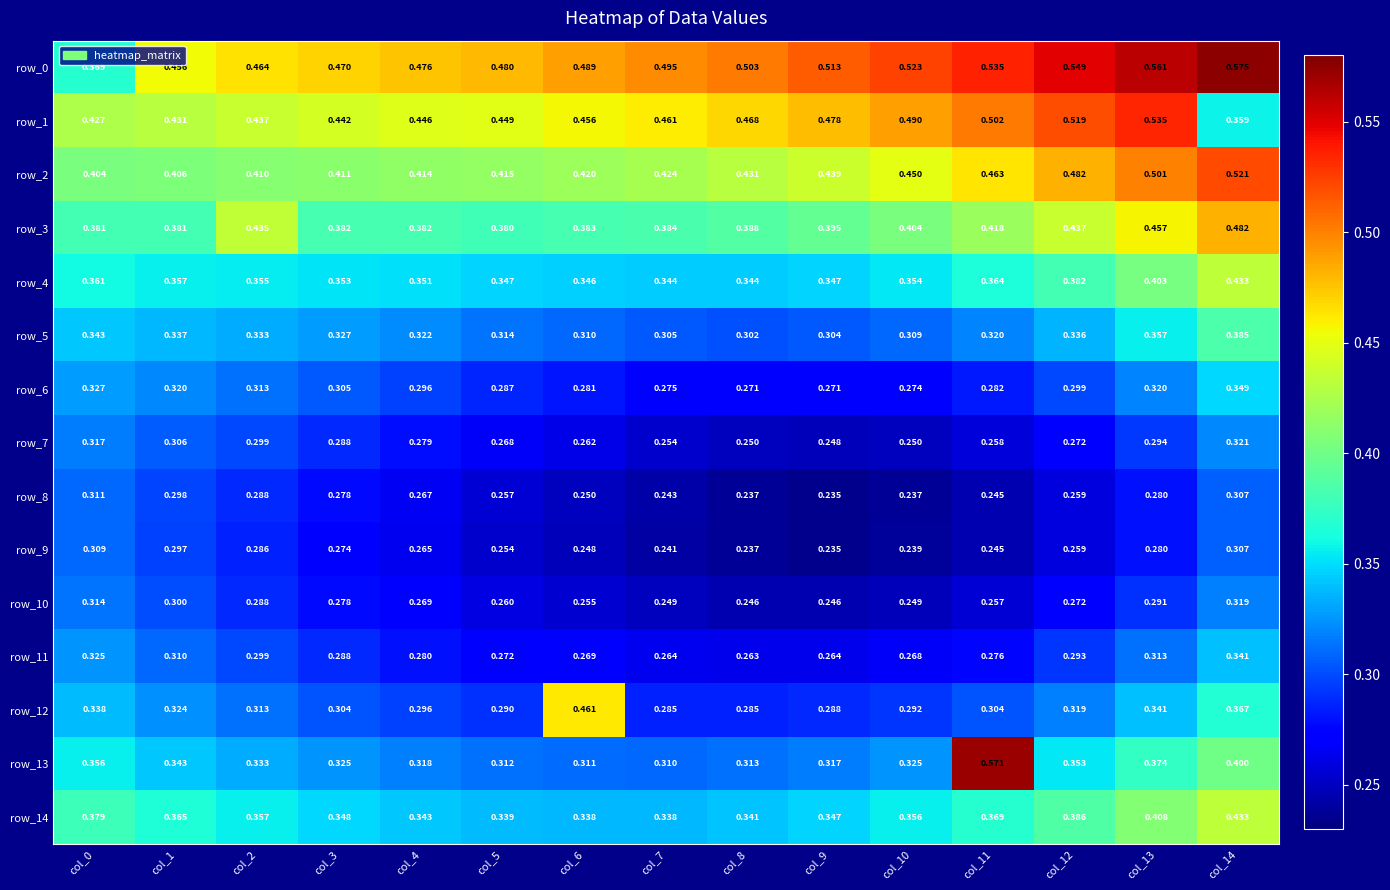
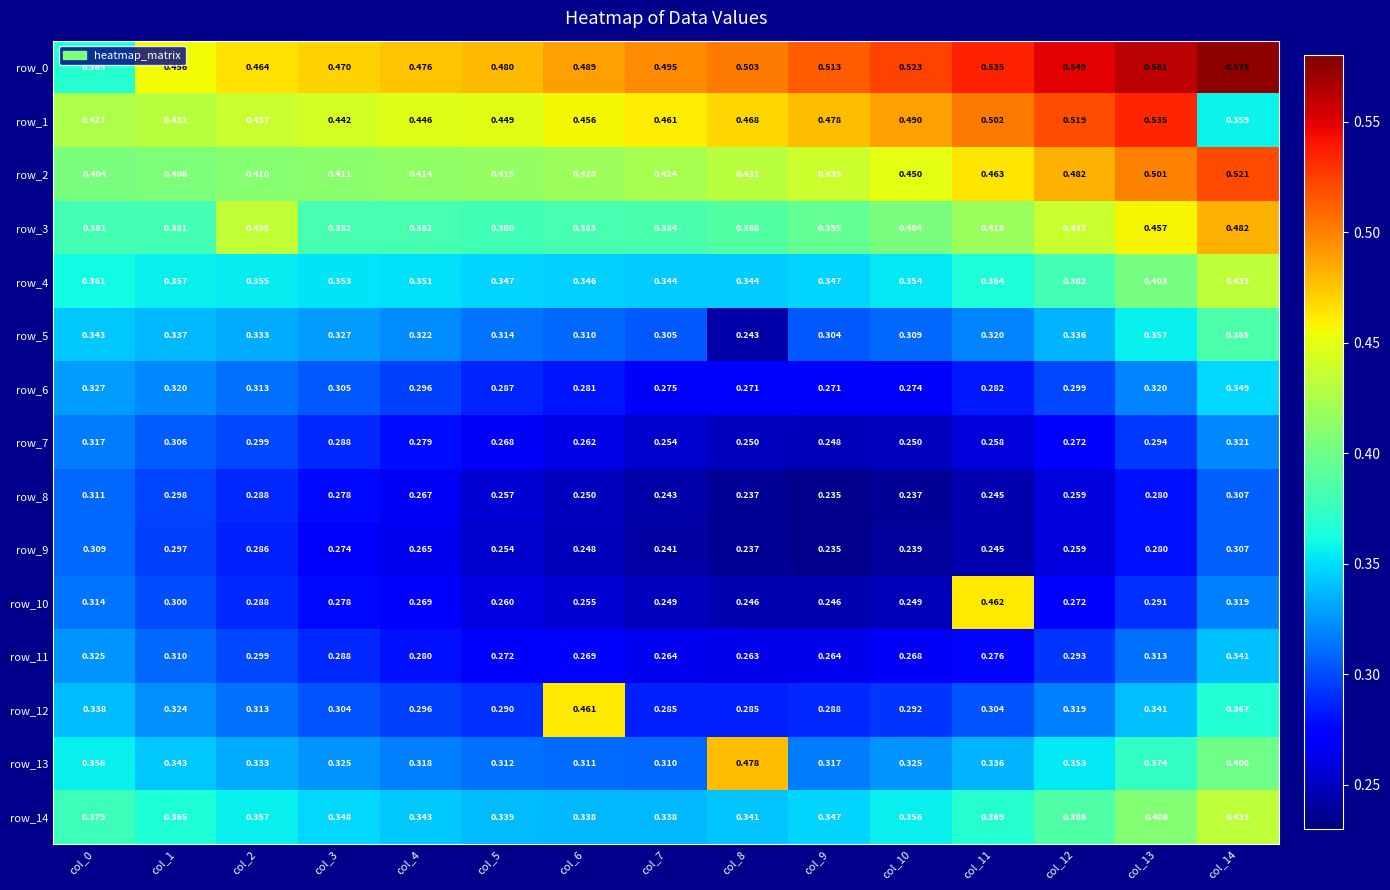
  {
    "row_5": {
      "col_0": 0.343,
      "col_1": 0.337,
      "col_2": 0.333,
      "col_3": 0.327,
      "col_4": 0.322,
      "col_5": 0.314,
      "col_6": 0.310,
      "col_7": 0.305,
-     "col_8": 0.302,
+     "col_8": 0.243,
      "col_9": 0.304,
      "col_10": 0.309,
      "col_11": 0.320,
      "col_12": 0.336,
      "col_13": 0.357,
      "col_14": 0.385
    },
    "row_10": {
      "col_0": 0.314,
      "col_1": 0.300,
      "col_2": 0.288,
      "col_3": 0.278,
      "col_4": 0.269,
      "col_5": 0.260,
      "col_6": 0.255,
      "col_7": 0.249,
      "col_8": 0.246,
      "col_9": 0.246,
      "col_10": 0.249,
-     "col_11": 0.257,
+     "col_11": 0.462,
      "col_12": 0.272,
      "col_13": 0.291,
      "col_14": 0.319
    },
    "row_13": {
      "col_0": 0.356,
      "col_1": 0.343,
      "col_2": 0.333,
      "col_3": 0.325,
      "col_4": 0.318,
      "col_5": 0.312,
      "col_6": 0.311,
      "col_7": 0.310,
-     "col_8": 0.313,
+     "col_8": 0.478,
      "col_9": 0.317,
      "col_10": 0.325,
-     "col_11": 0.571,
+     "col_11": 0.336,
      "col_12": 0.353,
      "col_13": 0.374,
      "col_14": 0.400
    }
  }
